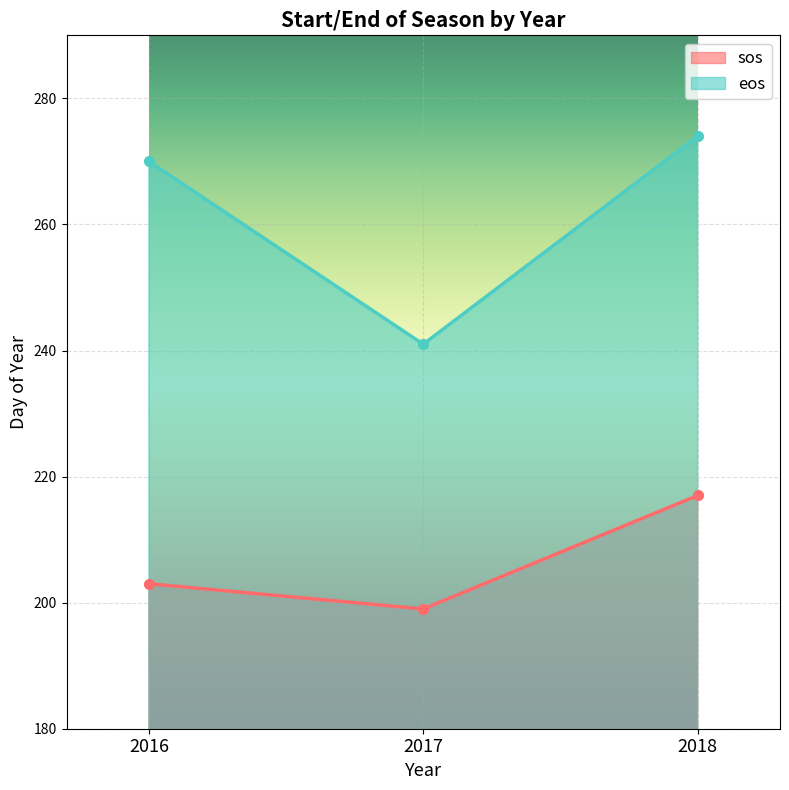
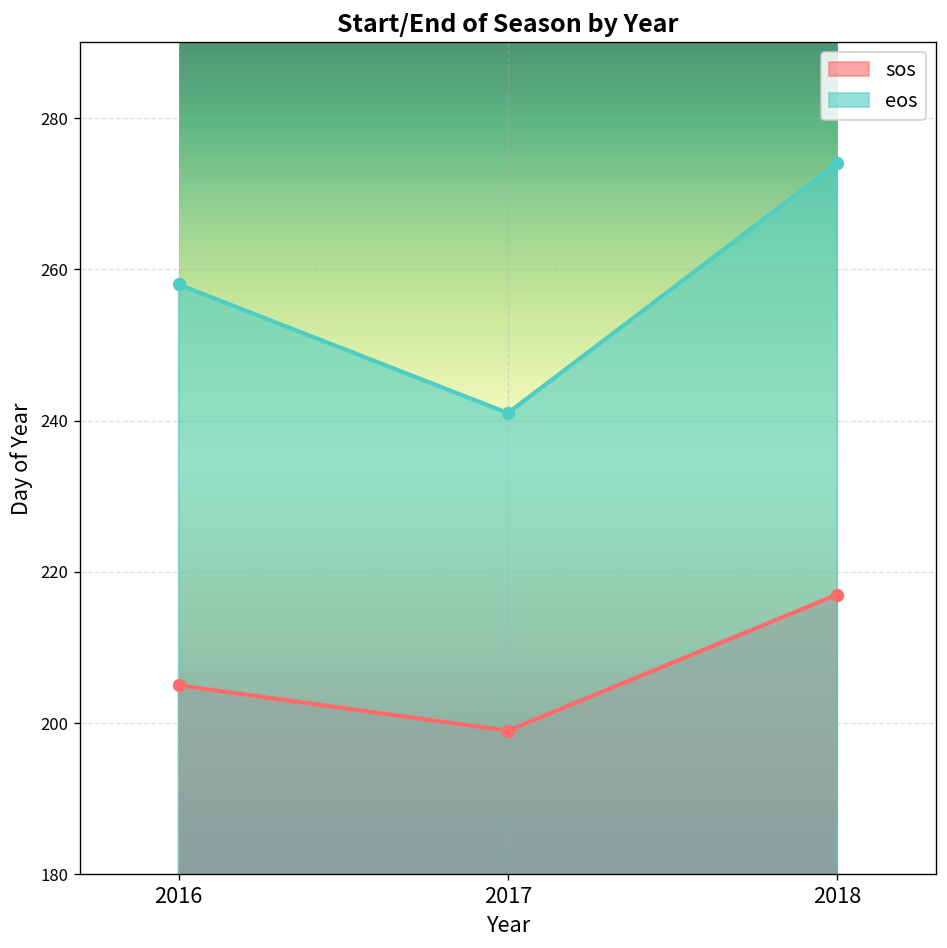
  {
    "sos": {
-     "2016": 203,
+     "2016": 205,
      "2017": 199,
      "2018": 217
    },
    "eos": {
-     "2016": 270,
+     "2016": 258,
      "2017": 241,
      "2018": 274
    }
  }
